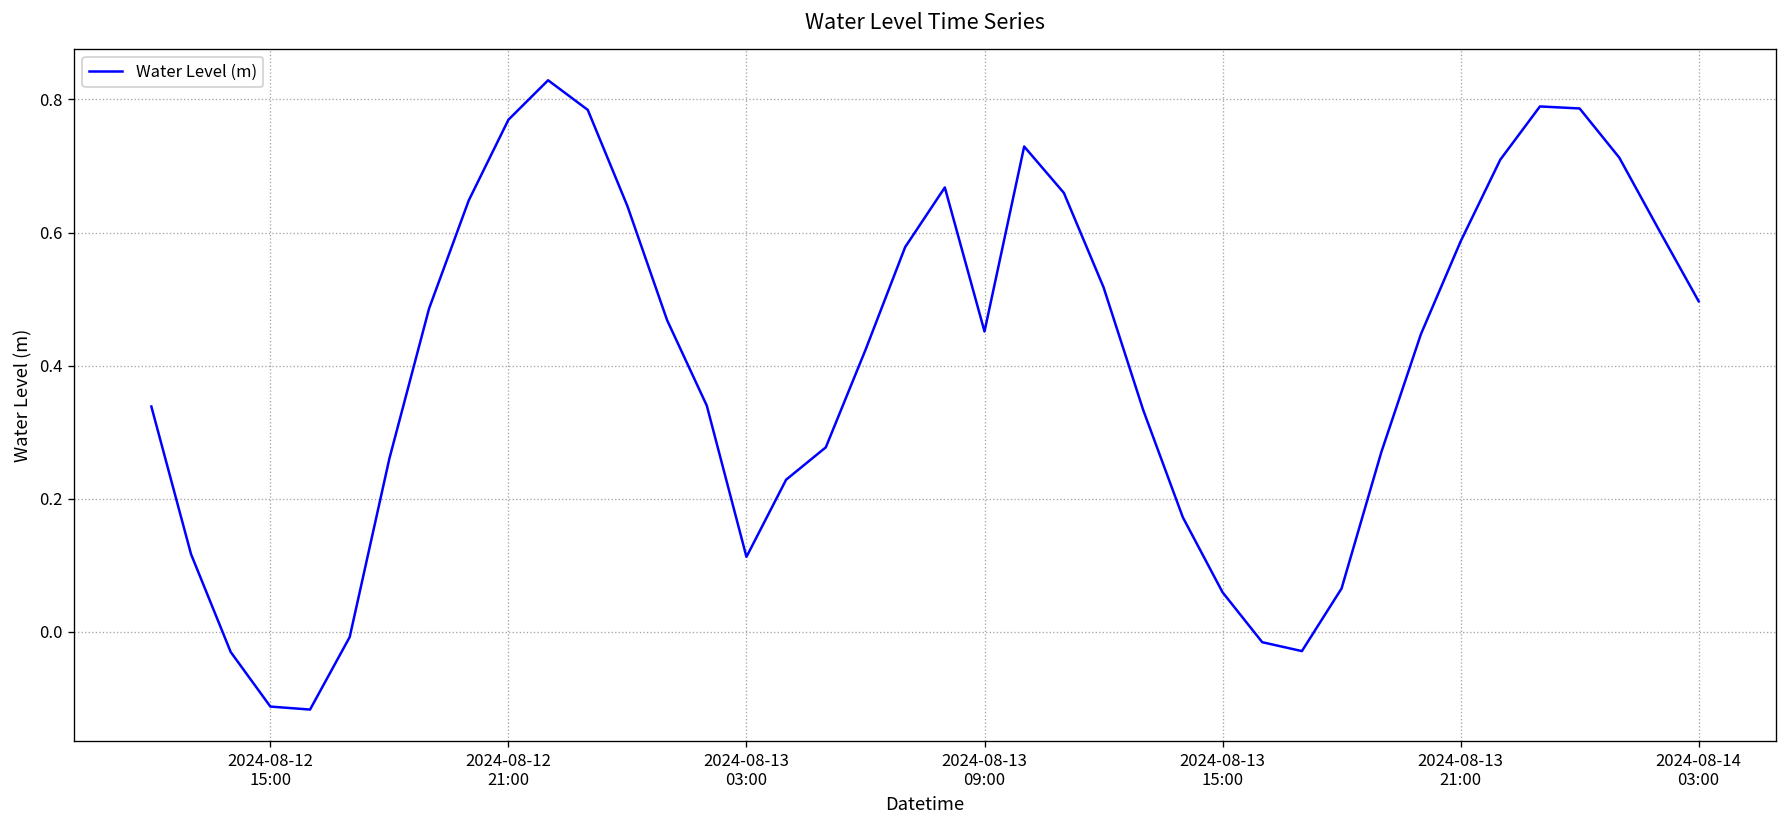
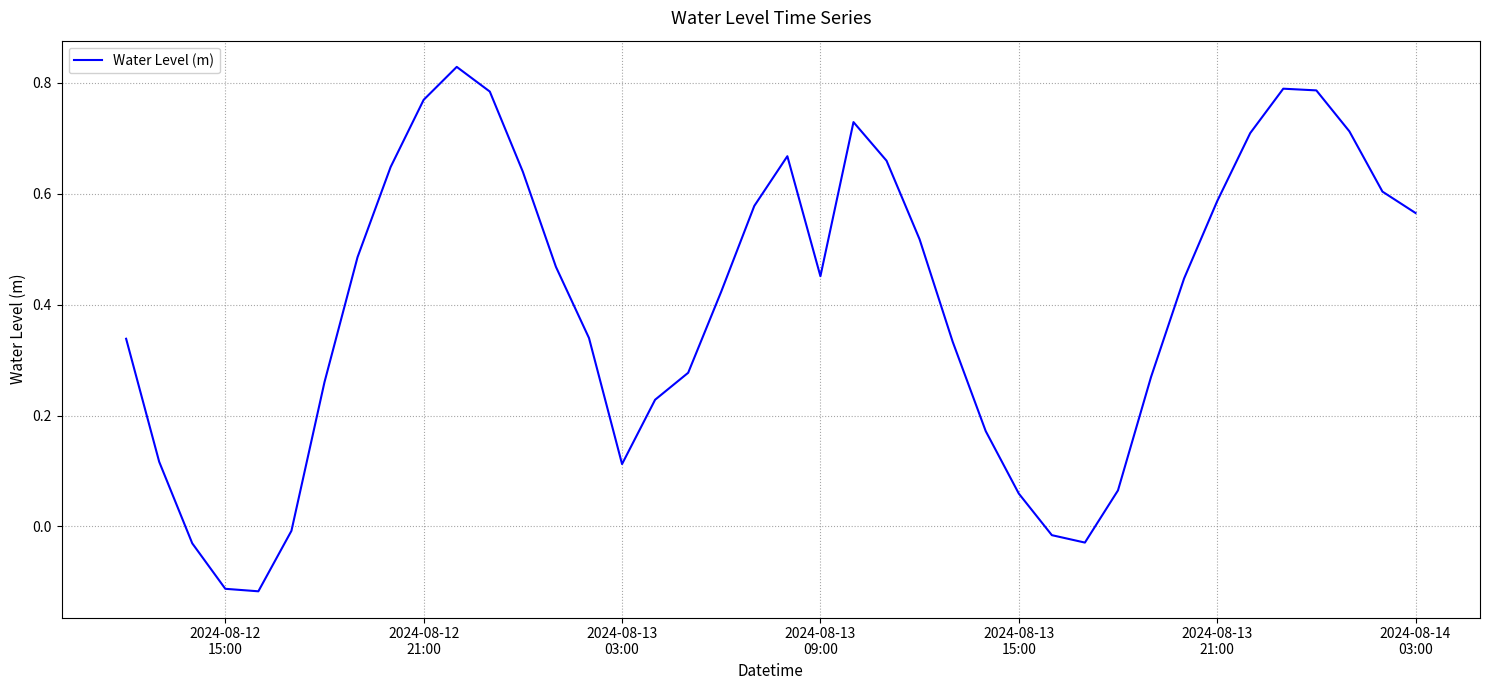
  {
    "2024-08-12 15:00": -0.11,
    "2024-08-12 21:00": 0.77,
    "2024-08-13 03:00": 0.11,
    "2024-08-13 09:00": 0.45,
    "2024-08-13 15:00": 0.06,
    "2024-08-13 21:00": 0.59,
-   "2024-08-14 03:00": 0.50
+   "2024-08-14 03:00": 0.57
  }
